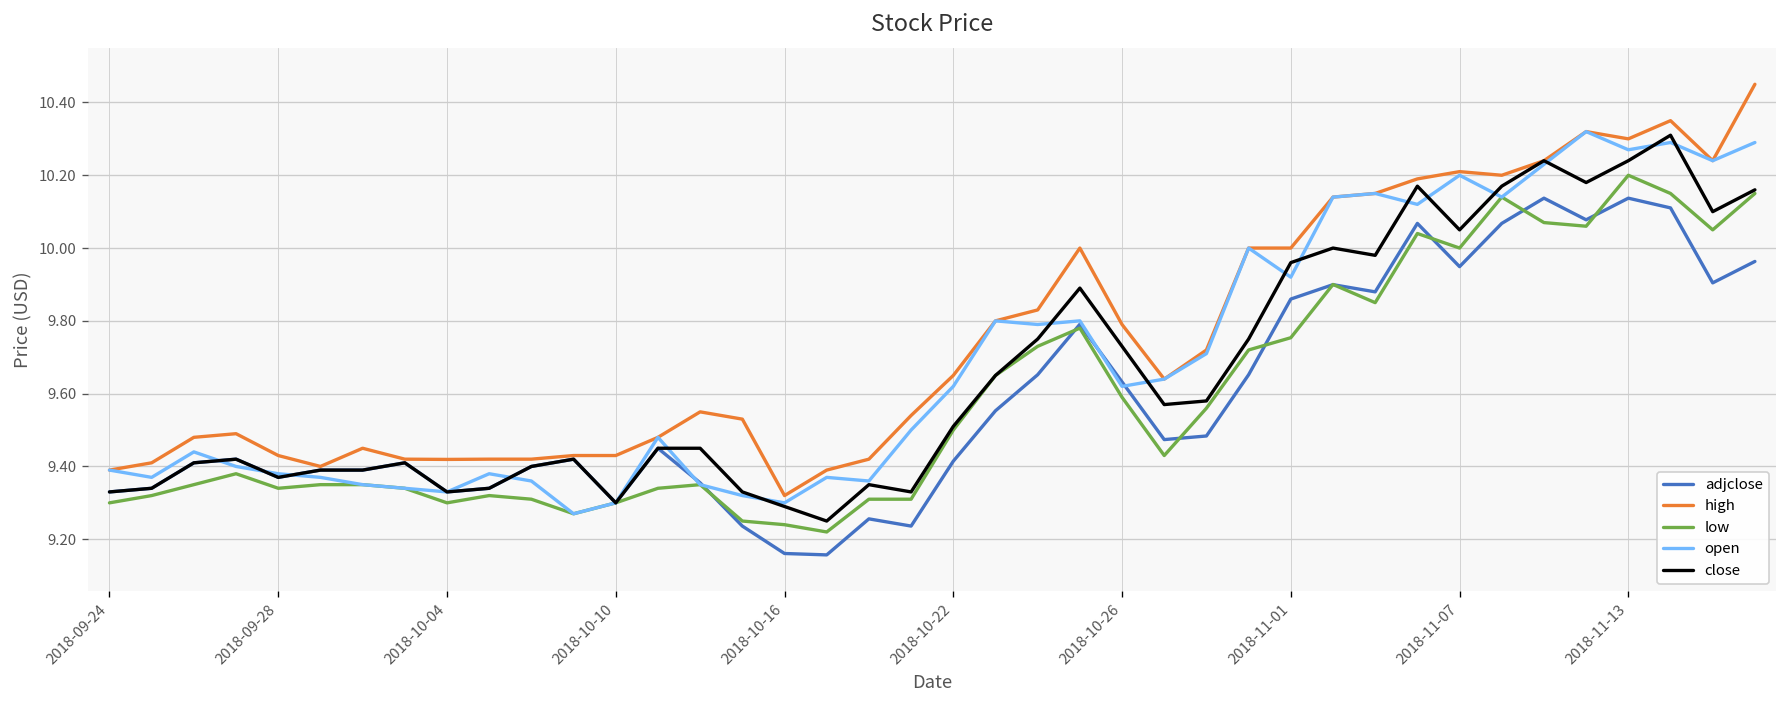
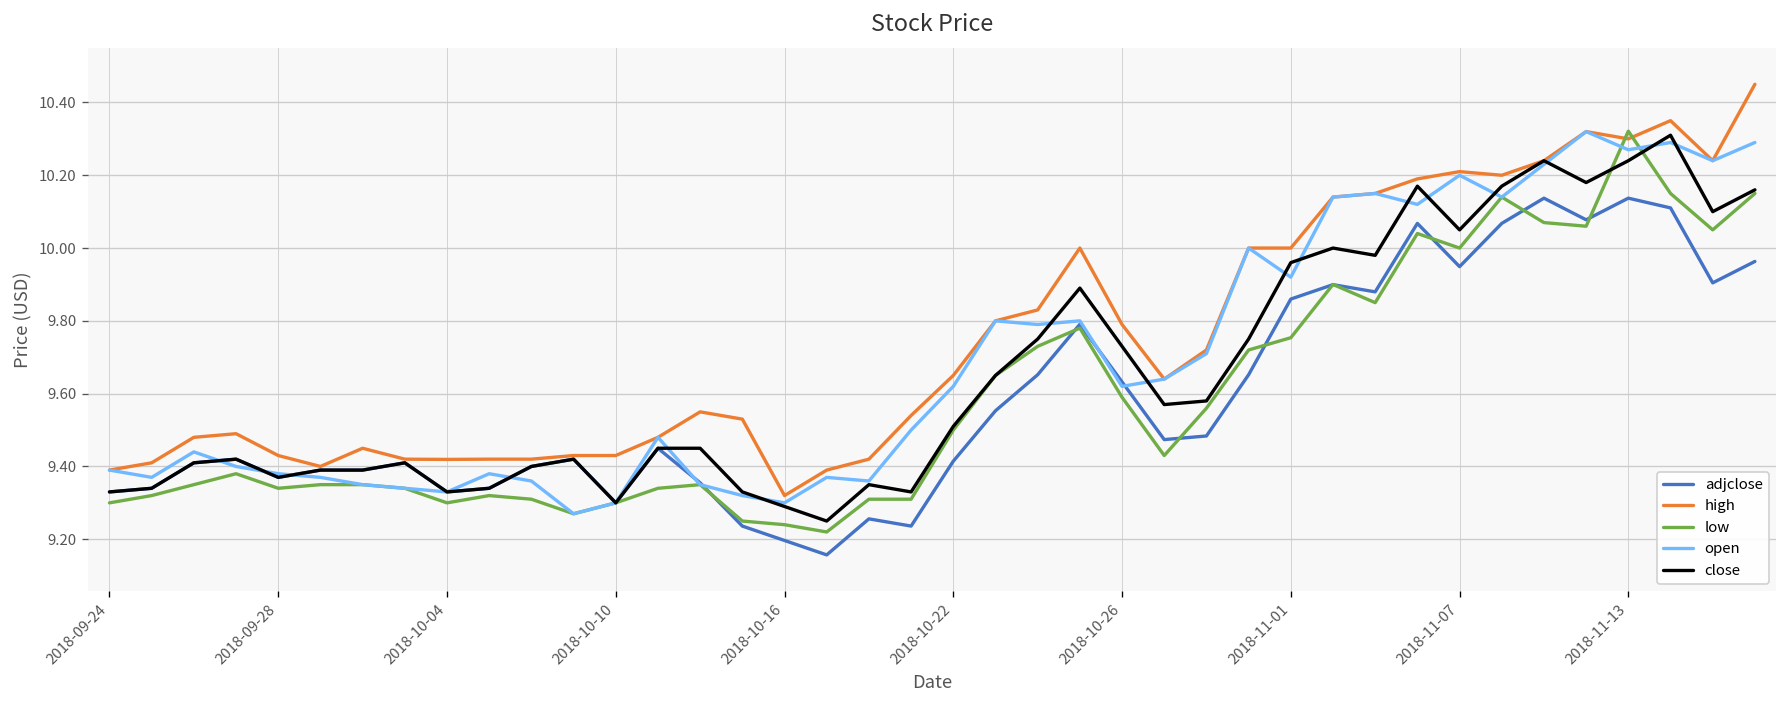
  {
    "adjclose": {
-     "2018-10-16": 9.16,
+     "2018-10-16": 9.20,
      "2018-10-22": 9.41,
      "2018-10-26": 9.63,
      "2018-11-01": 9.86,
      "2018-11-07": 9.95,
      "2018-11-13": 10.14
    },
    "high": {
      "2018-09-28": 9.43,
      "2018-10-04": 9.42,
      "2018-10-10": 9.43,
      "2018-10-16": 9.32,
      "2018-10-22": 9.65,
      "2018-10-26": 9.79,
      "2018-11-01": 10.00,
      "2018-11-07": 10.21,
      "2018-11-13": 10.30
    },
    "low": {
      "2018-09-24": 9.30,
      "2018-09-28": 9.34,
      "2018-10-04": 9.30,
      "2018-10-16": 9.24,
      "2018-10-22": 9.50,
      "2018-10-26": 9.59,
      "2018-11-01": 9.75,
      "2018-11-07": 10.00,
-     "2018-11-13": 10.20
+     "2018-11-13": 10.32
    },
    "open": {
      "2018-09-28": 9.38,
      "2018-10-16": 9.30,
      "2018-10-22": 9.62,
      "2018-10-26": 9.62,
      "2018-11-01": 9.92,
      "2018-11-07": 10.20,
      "2018-11-13": 10.27
    },
    "close": {
      "2018-10-16": 9.29,
      "2018-10-22": 9.51,
      "2018-10-26": 9.73,
      "2018-11-01": 9.96,
      "2018-11-07": 10.05,
      "2018-11-13": 10.24
    }
  }
